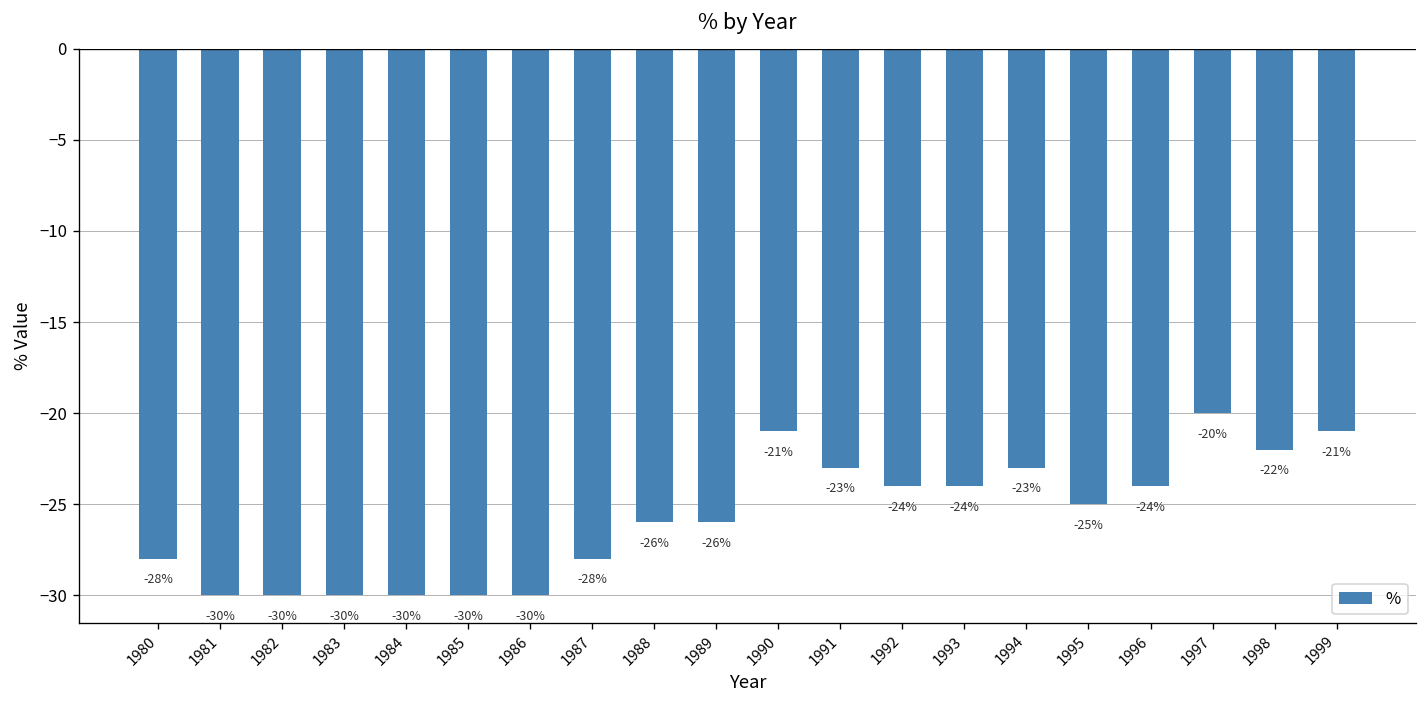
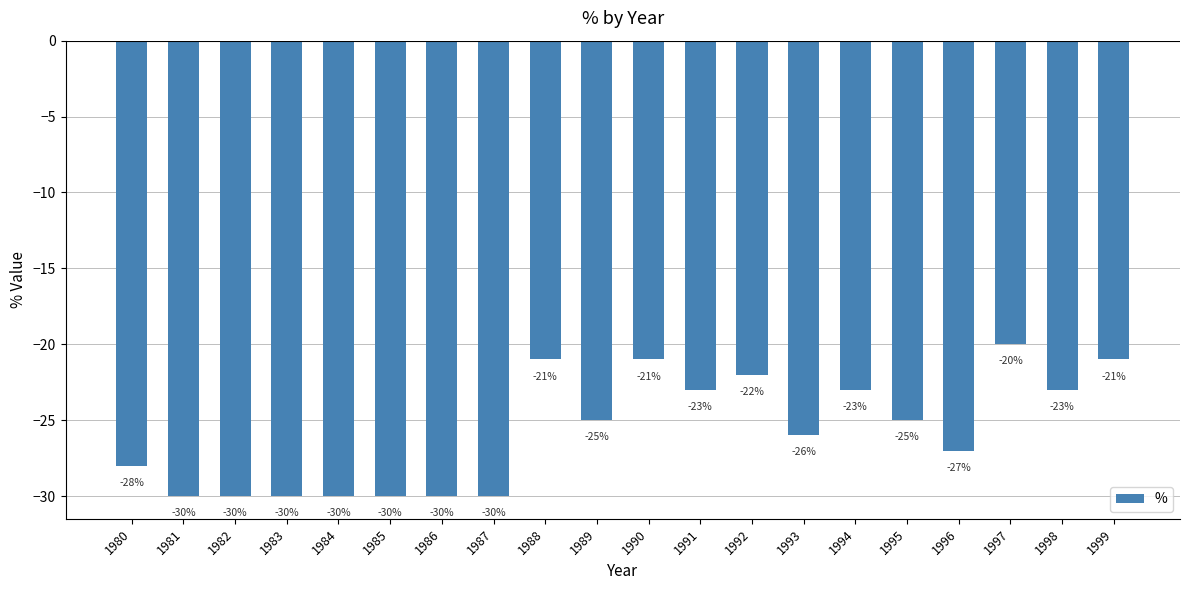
  {
    "1980": "-28%",
    "1981": "-30%",
    "1982": "-30%",
    "1983": "-30%",
    "1984": "-30%",
    "1985": "-30%",
    "1986": "-30%",
-   "1987": "-28%",
-   "1988": "-26%",
-   "1989": "-26%",
+   "1987": "-30%",
+   "1988": "-21%",
+   "1989": "-25%",
    "1990": "-21%",
    "1991": "-23%",
-   "1992": "-24%",
-   "1993": "-24%",
+   "1992": "-22%",
+   "1993": "-26%",
    "1994": "-23%",
    "1995": "-25%",
-   "1996": "-24%",
+   "1996": "-27%",
    "1997": "-20%",
-   "1998": "-22%",
+   "1998": "-23%",
    "1999": "-21%"
  }
